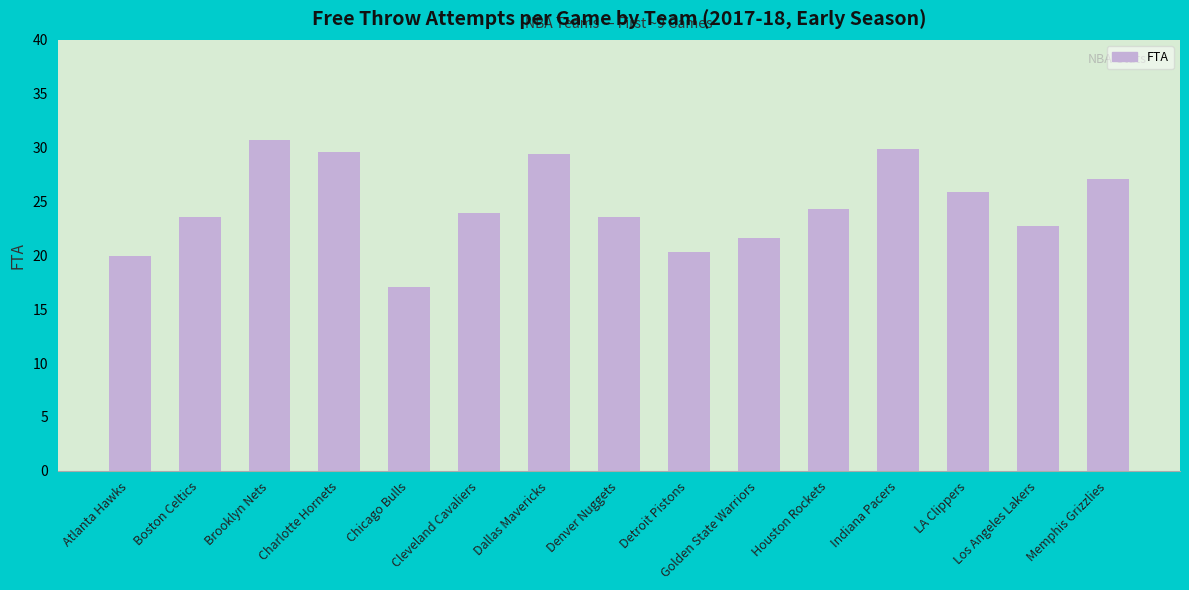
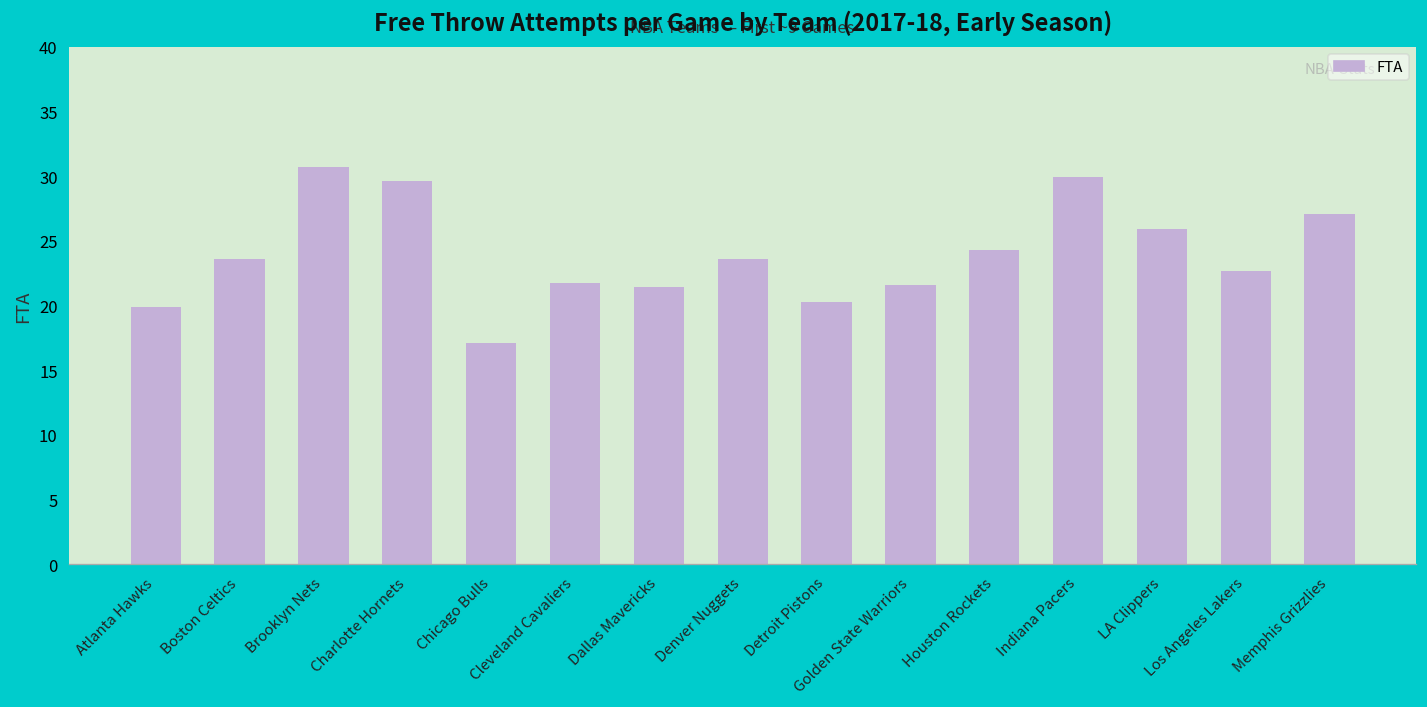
  {
    "Atlanta Hawks": 19.9,
    "Boston Celtics": 23.6,
    "Brooklyn Nets": 30.7,
    "Charlotte Hornets": 29.6,
    "Chicago Bulls": 17.1,
-   "Cleveland Cavaliers": 23.9,
-   "Dallas Mavericks": 29.4,
+   "Cleveland Cavaliers": 21.7,
+   "Dallas Mavericks": 21.4,
    "Denver Nuggets": 23.6,
    "Detroit Pistons": 20.3,
    "Golden State Warriors": 21.6,
    "Houston Rockets": 24.3,
    "Indiana Pacers": 29.9,
    "LA Clippers": 25.9,
    "Los Angeles Lakers": 22.7,
    "Memphis Grizzlies": 27.1
  }
